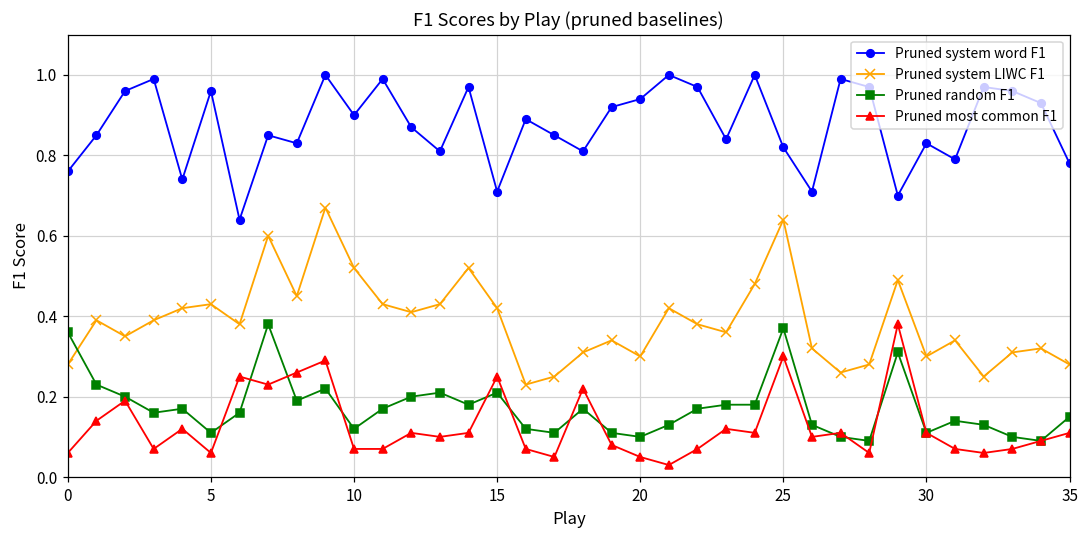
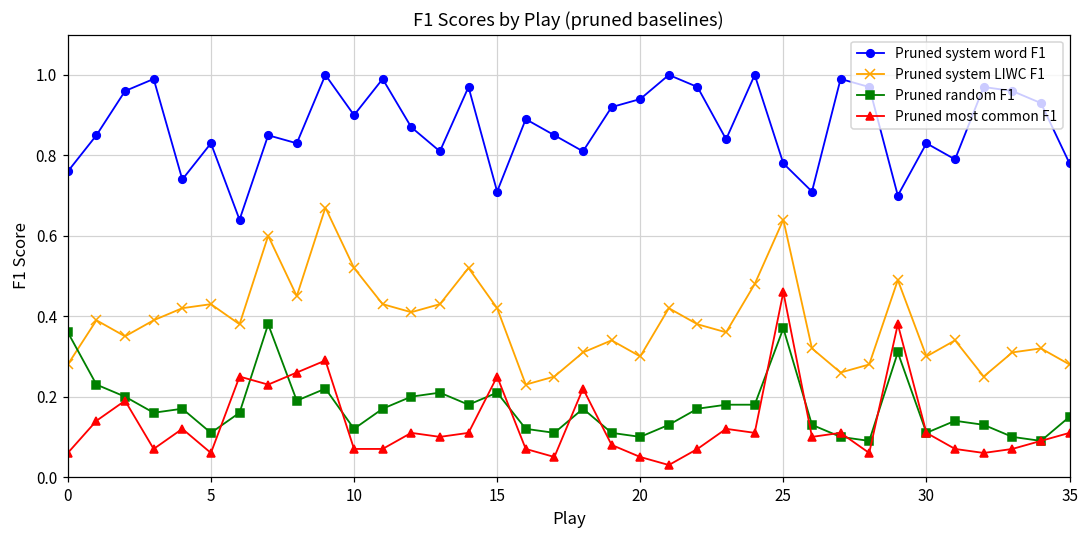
  {
    "Pruned system word F1": {
      "0": 0.76,
-     "5": 0.96,
+     "5": 0.83,
      "10": 0.90,
      "15": 0.71,
      "20": 0.94,
-     "25": 0.82,
+     "25": 0.78,
      "30": 0.83,
      "35": 0.78
    },
    "Pruned system LIWC F1": {
      "0": 0.28,
      "5": 0.43,
      "10": 0.52,
      "15": 0.42,
      "20": 0.30,
      "25": 0.64,
      "30": 0.30,
      "35": 0.28
    },
    "Pruned random F1": {
      "0": 0.36,
      "5": 0.11,
      "10": 0.12,
      "15": 0.21,
      "20": 0.10,
      "25": 0.37,
      "35": 0.15
    },
    "Pruned most common F1": {
      "0": 0.06,
      "5": 0.06,
      "10": 0.07,
      "15": 0.25,
      "20": 0.05,
-     "25": 0.30,
+     "25": 0.46,
      "35": 0.11
    }
  }
